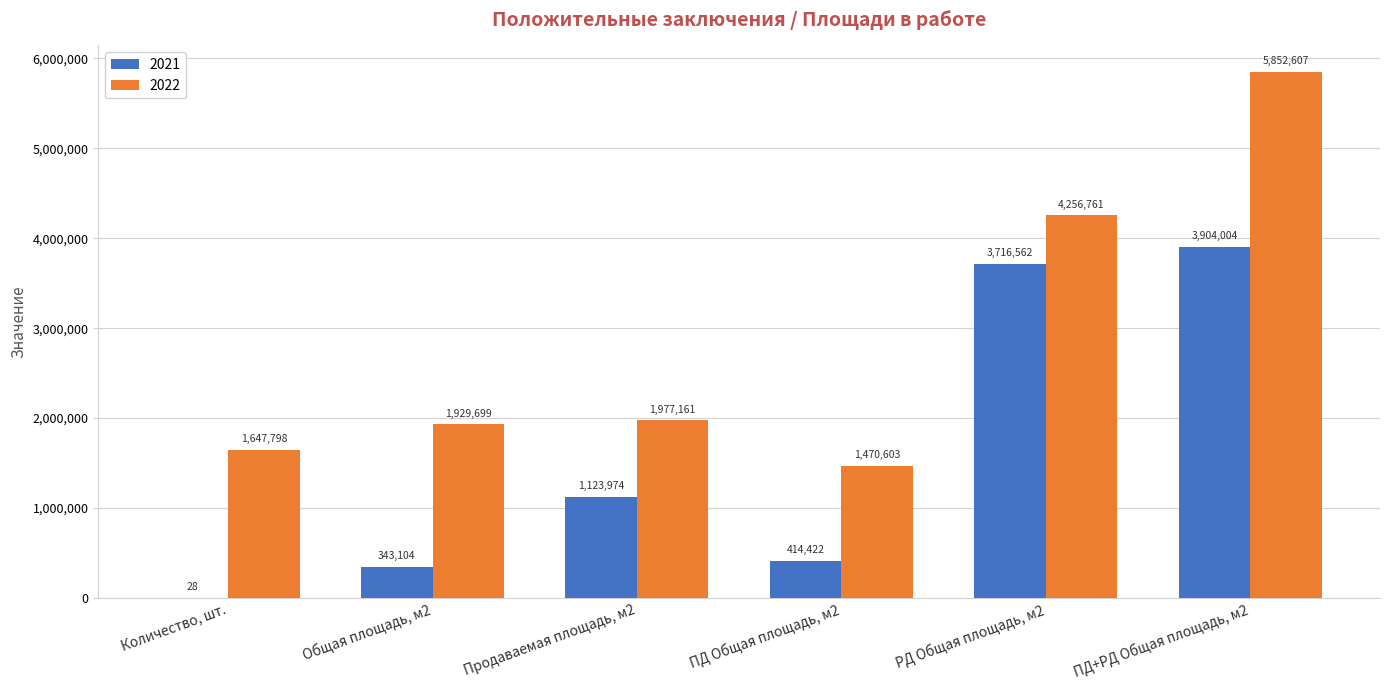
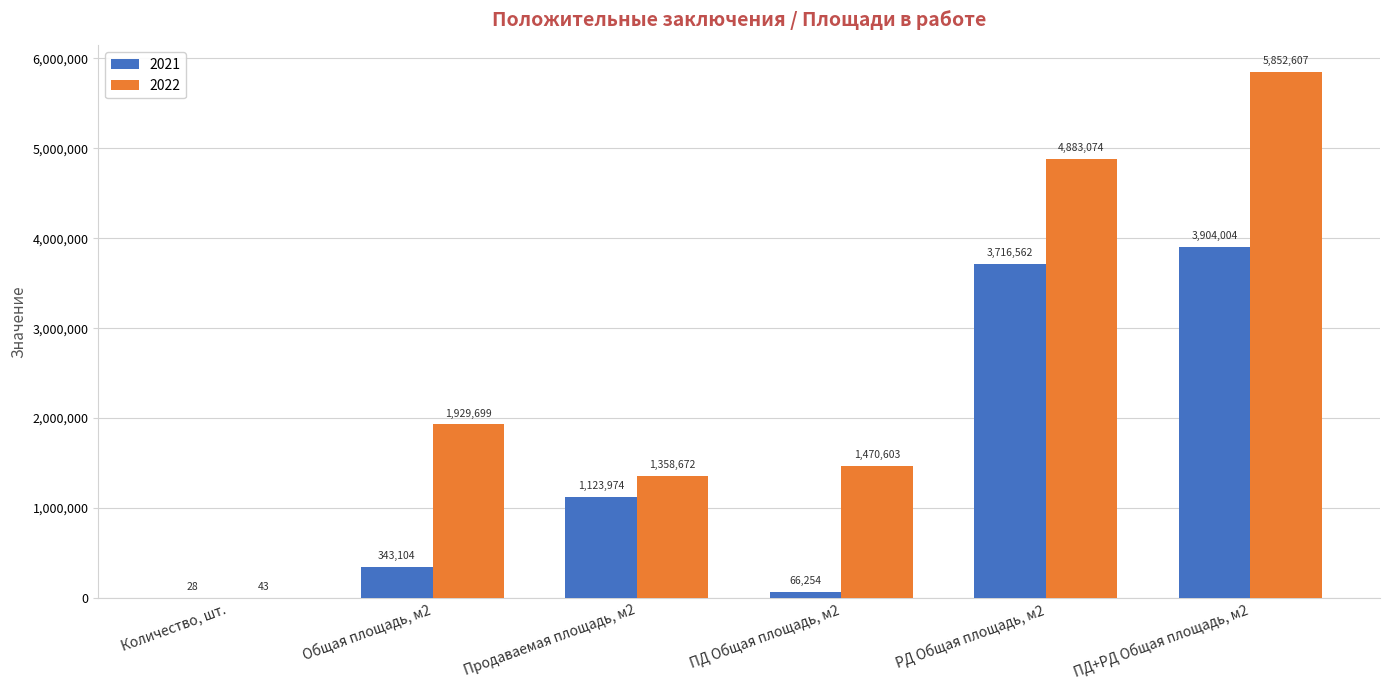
  {
    "2021": {
      "Количество, шт.": "28",
      "Общая площадь, м2": "343,104",
      "Продаваемая площадь, м2": "1,123,974",
-     "ПД Общая площадь, м2": "414,422",
+     "ПД Общая площадь, м2": "66,254",
      "РД Общая площадь, м2": "3,716,562",
      "ПД+РД Общая площадь, м2": "3,904,004"
    },
    "2022": {
-     "Количество, шт.": "1,647,798",
+     "Количество, шт.": "43",
      "Общая площадь, м2": "1,929,699",
-     "Продаваемая площадь, м2": "1,977,161",
+     "Продаваемая площадь, м2": "1,358,672",
      "ПД Общая площадь, м2": "1,470,603",
-     "РД Общая площадь, м2": "4,256,761",
+     "РД Общая площадь, м2": "4,883,074",
      "ПД+РД Общая площадь, м2": "5,852,607"
    }
  }
